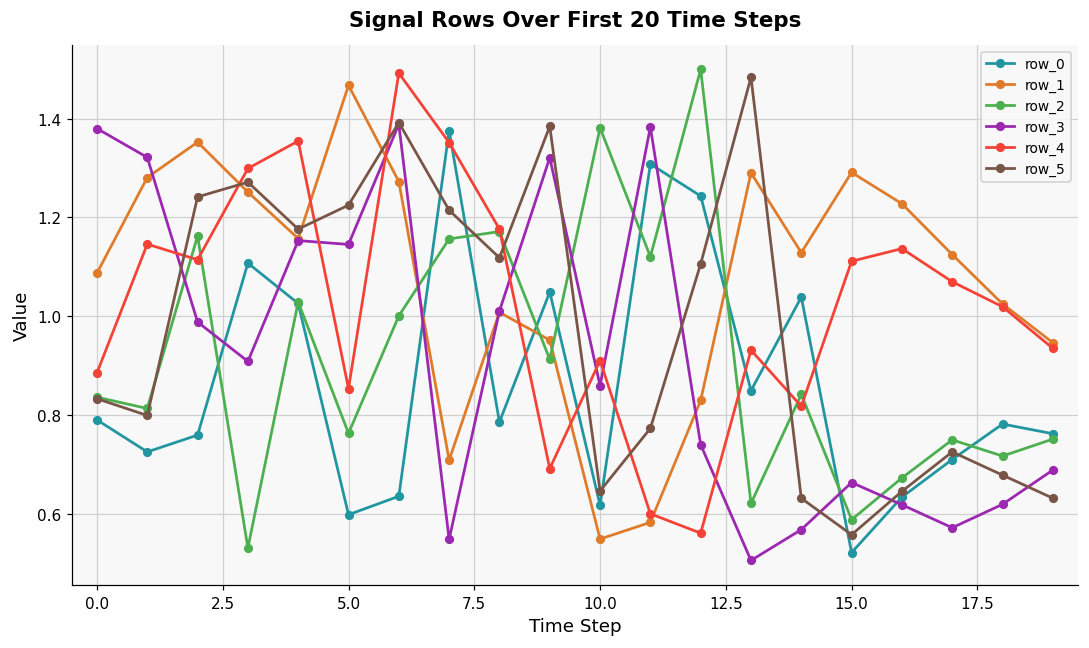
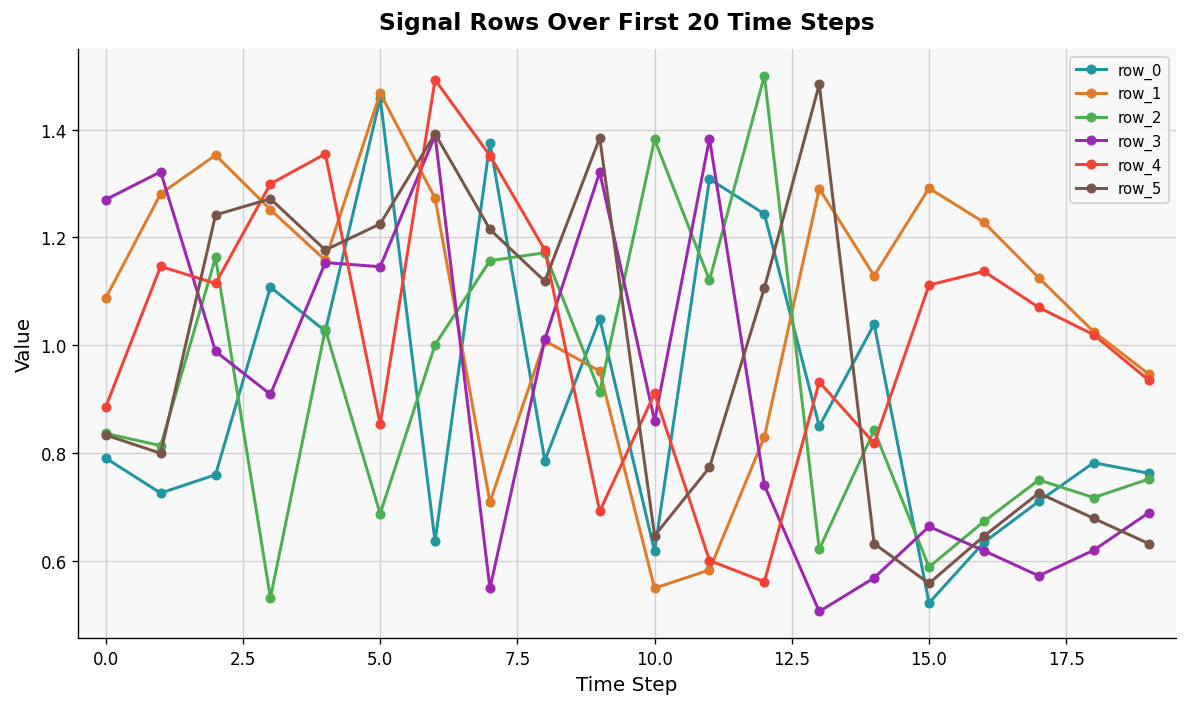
  {
    "row_0": {
      "0.0": 0.79,
-     "5.0": 0.60,
+     "5.0": 1.46,
      "10.0": 0.62,
      "15.0": 0.52
    },
    "row_1": {
      "0.0": 1.09,
      "5.0": 1.47,
      "10.0": 0.55,
      "15.0": 1.29
    },
    "row_2": {
-     "5.0": 0.76,
+     "5.0": 0.69,
      "10.0": 1.38,
      "15.0": 0.59
    },
    "row_3": {
-     "0.0": 1.38,
+     "0.0": 1.27,
      "5.0": 1.15,
      "10.0": 0.86,
      "15.0": 0.66
    },
    "row_4": {
      "0.0": 0.89,
      "5.0": 0.85,
      "10.0": 0.91,
      "15.0": 1.11
    },
    "row_5": {
      "5.0": 1.22,
      "10.0": 0.65,
      "15.0": 0.56
    }
  }
